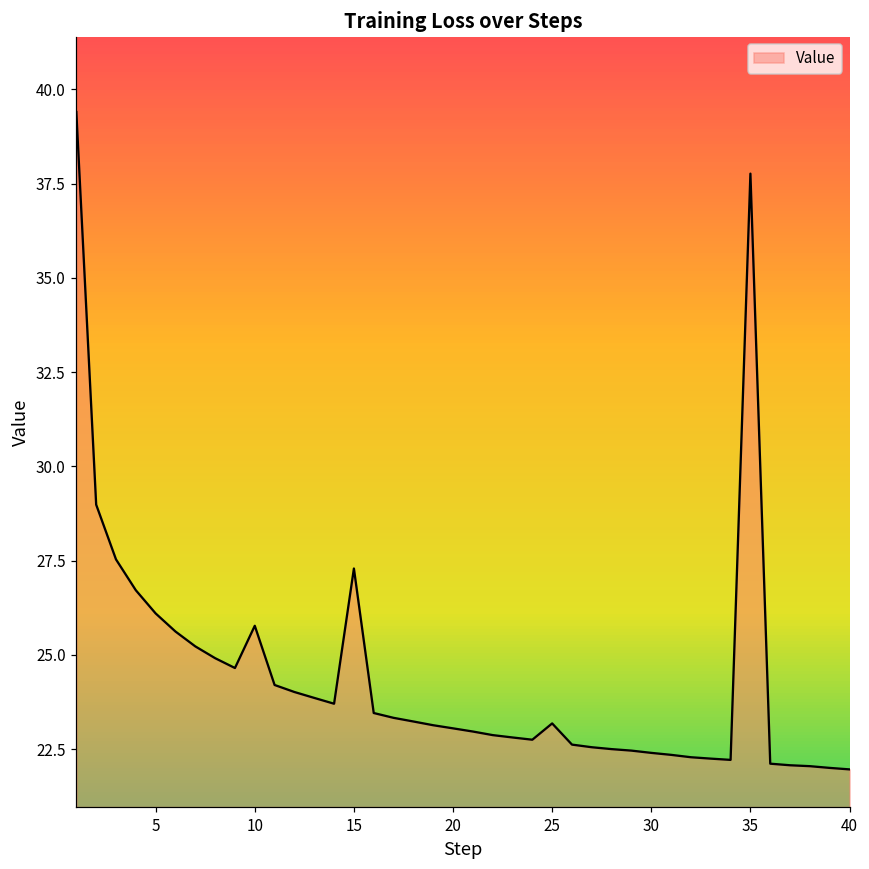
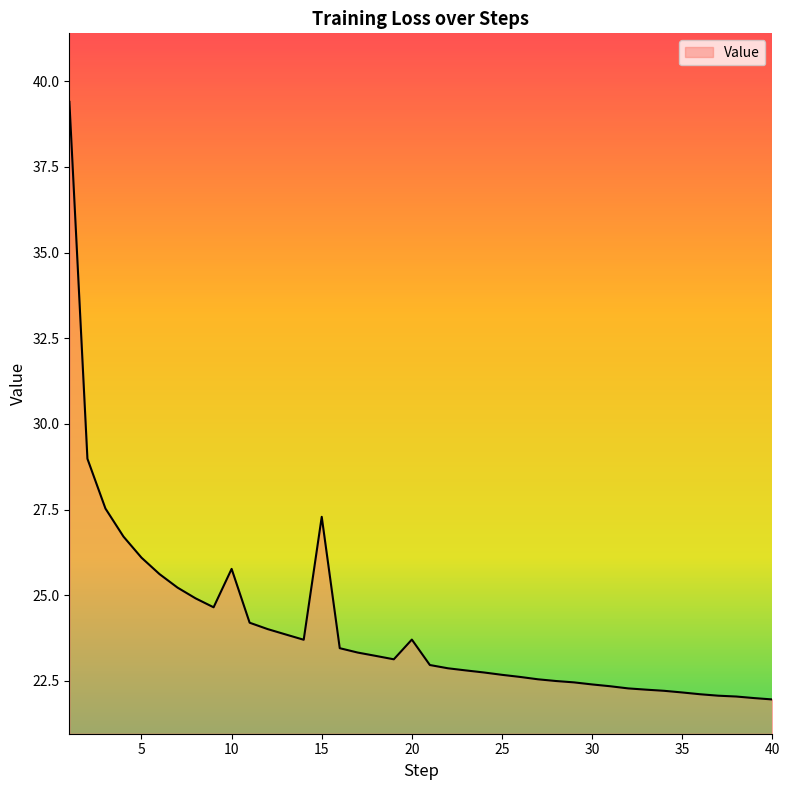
  {
    "5": 26.1,
    "10": 25.8,
    "15": 27.3,
-   "20": 23.0,
-   "25": 23.2,
+   "20": 23.7,
+   "25": 22.7,
    "30": 22.4,
-   "35": 37.8,
+   "35": 22.2,
    "40": 22.0
  }
